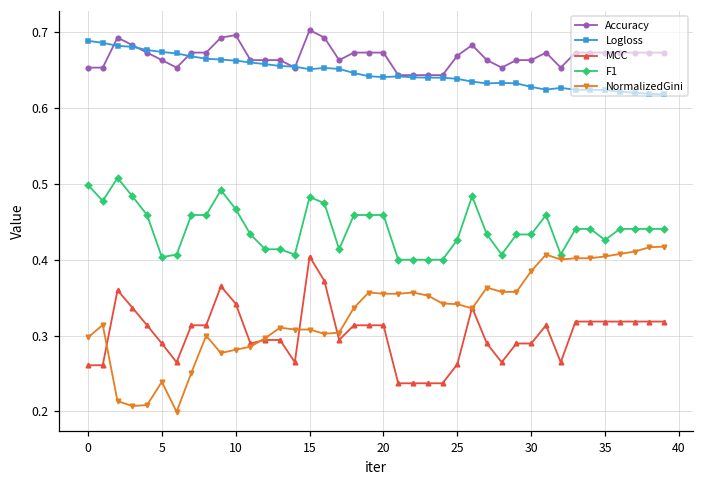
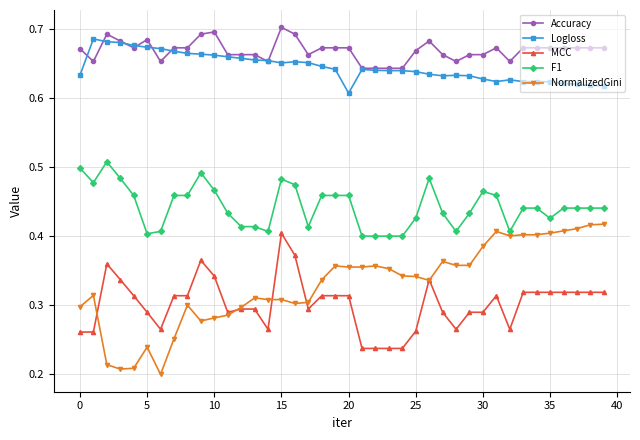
  {
    "Accuracy": {
-     "0": 0.65,
-     "5": 0.66,
+     "0": 0.67,
+     "5": 0.69,
      "10": 0.70,
      "15": 0.70,
      "20": 0.67,
      "25": 0.67,
      "30": 0.66
    },
    "Logloss": {
-     "0": 0.69,
+     "0": 0.63,
      "5": 0.67,
      "10": 0.66,
      "15": 0.65,
-     "20": 0.64,
+     "20": 0.61,
      "25": 0.64,
      "30": 0.63
    },
    "F1": {
      "0": 0.50,
      "5": 0.40,
      "10": 0.47,
      "15": 0.48,
      "20": 0.46,
      "25": 0.43,
-     "30": 0.43,
+     "30": 0.46,
      "35": 0.43
    }
  }
